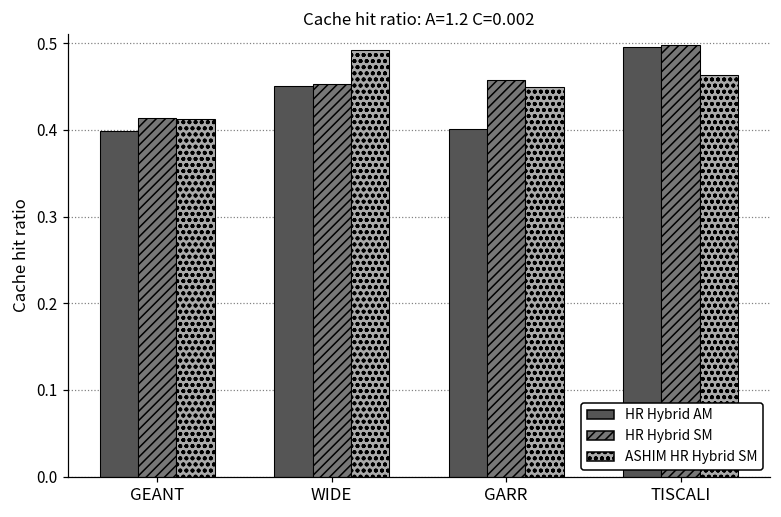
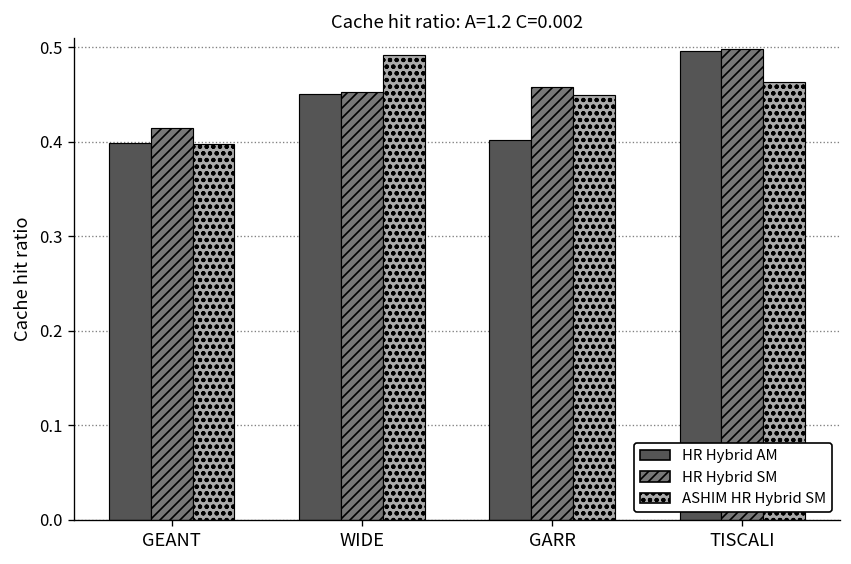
  {
    "ASHIM HR Hybrid SM": {
-     "GEANT": 0.41,
+     "GEANT": 0.40,
      "WIDE": 0.49,
      "GARR": 0.45,
      "TISCALI": 0.46
    }
  }
